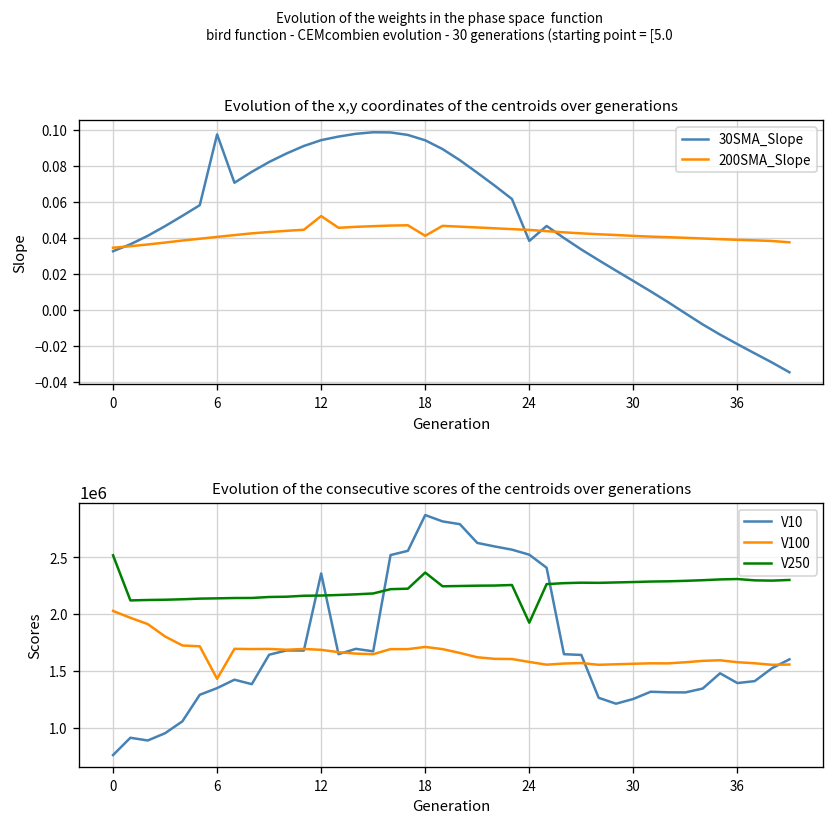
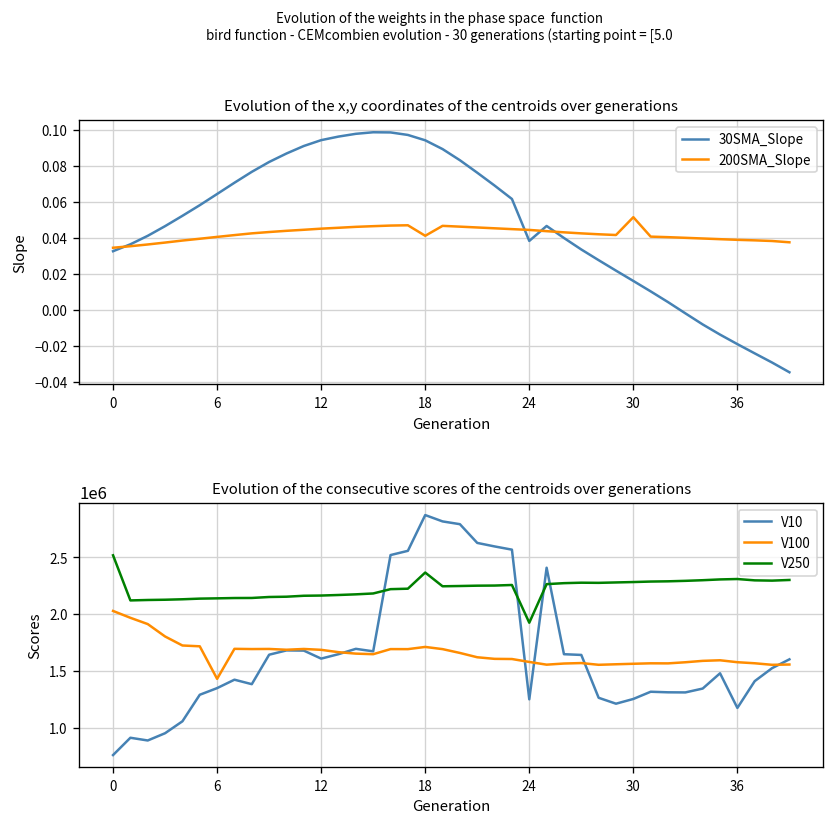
  {
    "Evolution of the x,y coordinates of the centroids over generations": {
      "30SMA_Slope": {
        "0": 0.033,
-       "6": 0.098,
+       "6": 0.064,
        "12": 0.094,
        "18": 0.094,
        "24": 0.038,
        "30": 0.016,
        "36": -0.019
      },
      "200SMA_Slope": {
        "0": 0.035,
        "6": 0.041,
-       "12": 0.052,
+       "12": 0.045,
        "18": 0.041,
        "24": 0.044,
-       "30": 0.041,
+       "30": 0.052,
        "36": 0.039
      }
    },
    "Evolution of the consecutive scores of the centroids over generations": {
      "V10": {
        "0": 800000,
        "6": 1300000,
-       "12": 2400000,
+       "12": 1600000,
        "18": 2900000,
-       "24": 2500000,
+       "24": 1200000,
        "30": 1300000,
-       "36": 1400000
+       "36": 1200000
      },
      "V100": {
        "0": 2000000,
        "6": 1400000,
        "12": 1700000,
        "18": 1700000,
        "24": 1600000,
        "30": 1600000,
        "36": 1600000
      },
      "V250": {
        "0": 2500000,
        "6": 2100000,
        "12": 2200000,
        "18": 2400000,
        "24": 1900000,
        "30": 2300000,
        "36": 2300000
      }
    }
  }
